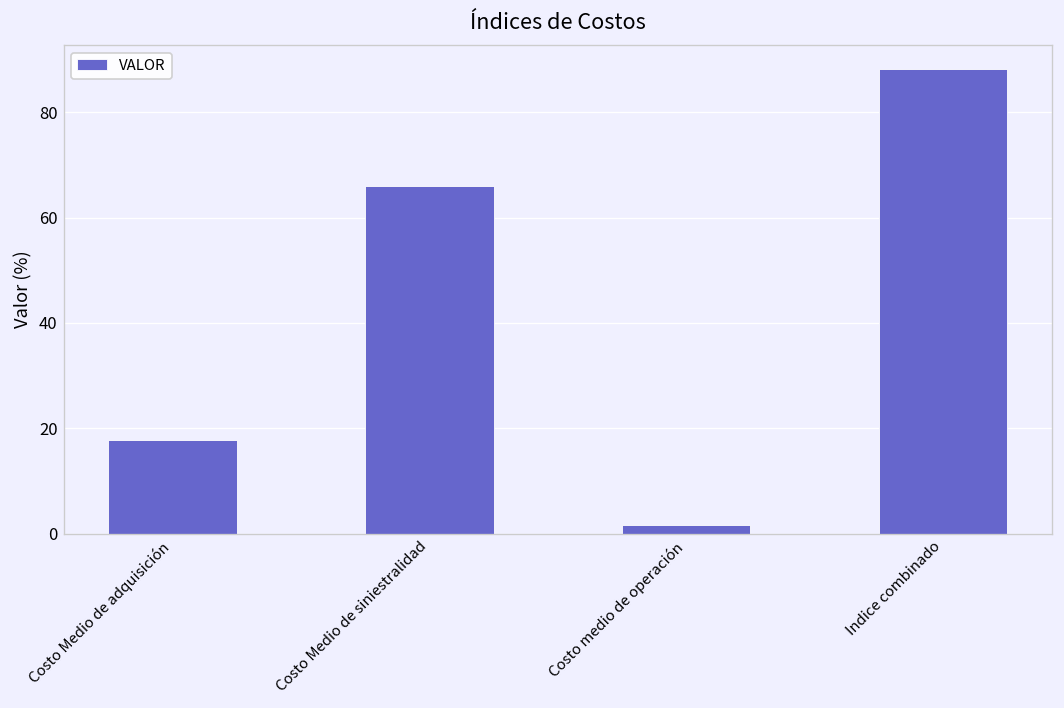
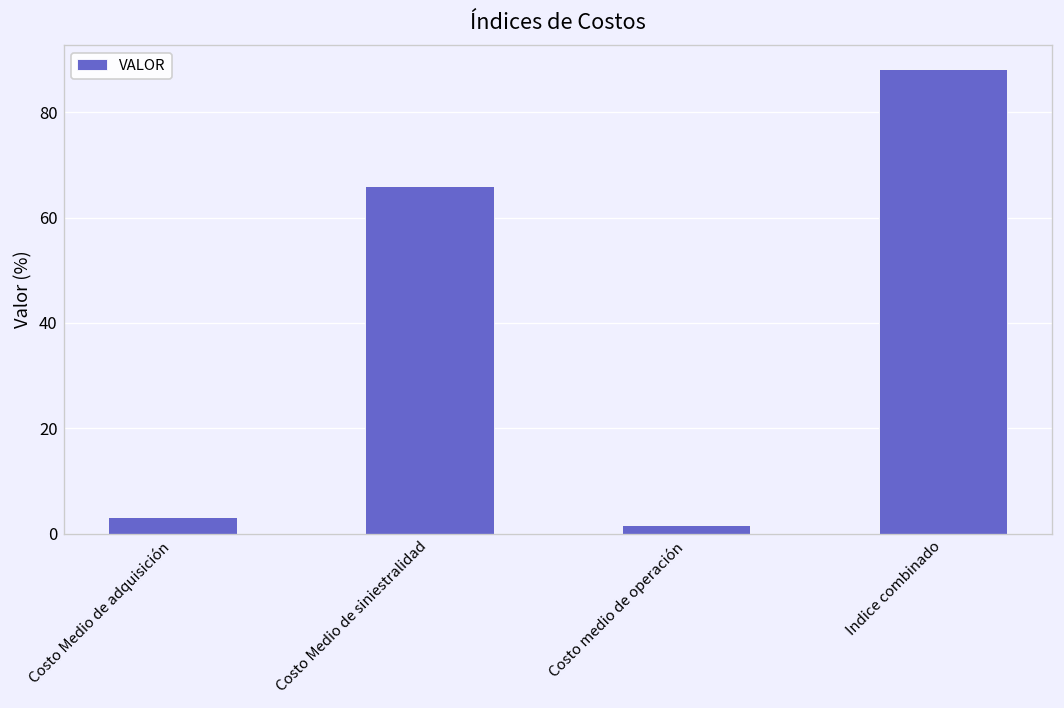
  {
-   "Costo Medio de adquisición": 18,
+   "Costo Medio de adquisición": 3,
    "Costo Medio de siniestralidad": 66,
    "Costo medio de operación": 2,
    "Indice combinado": 88
  }
